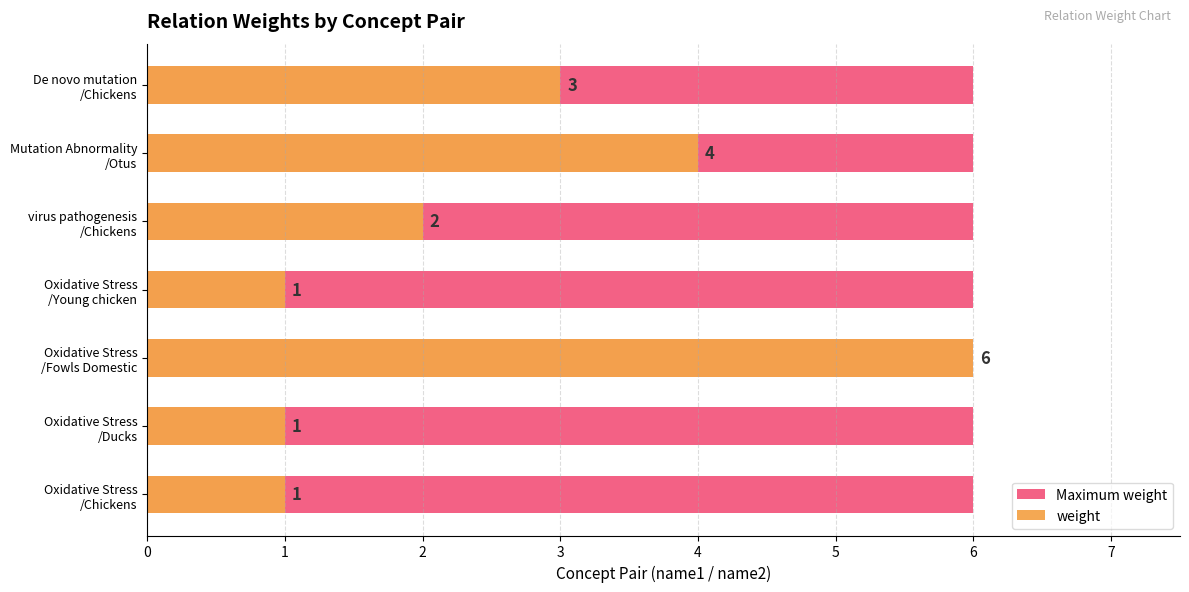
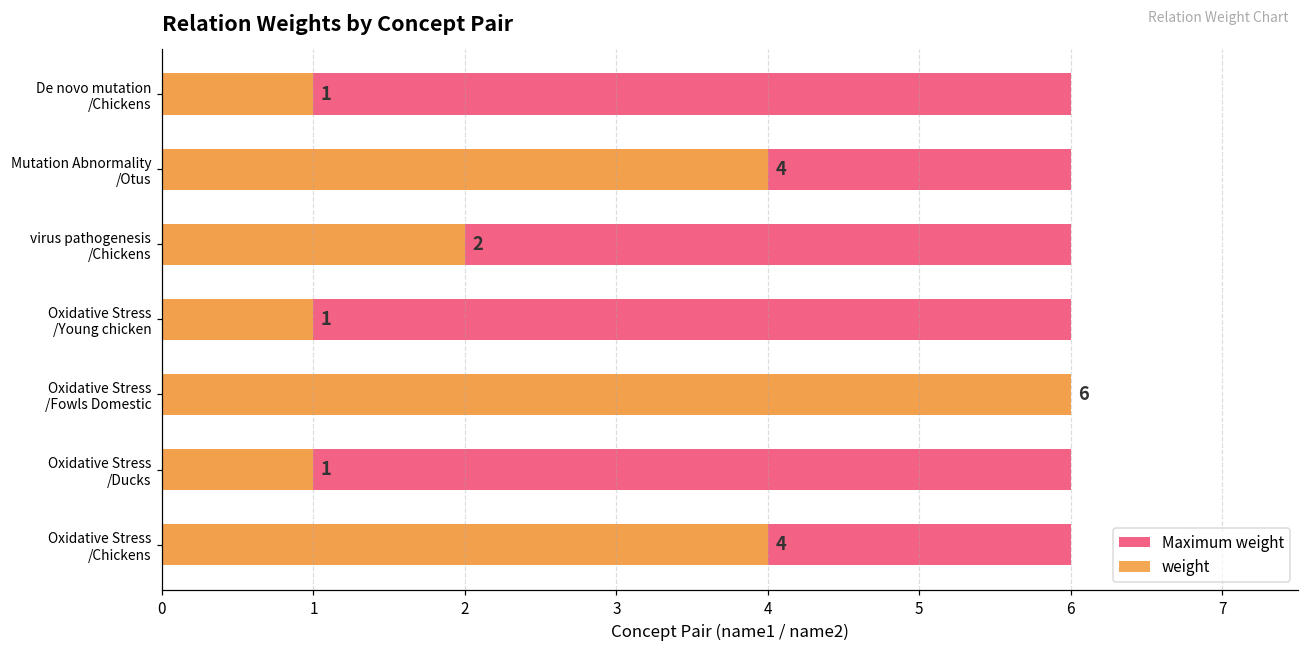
  {
    "Maximum weight": {
      "Oxidative Stress /Fowls Domestic": 6
    },
    "weight": {
-     "De novo mutation /Chickens": 3,
+     "De novo mutation /Chickens": 1,
      "Oxidative Stress /Fowls Domestic": 6,
-     "Oxidative Stress /Chickens": 1
+     "Oxidative Stress /Chickens": 4
    }
  }
